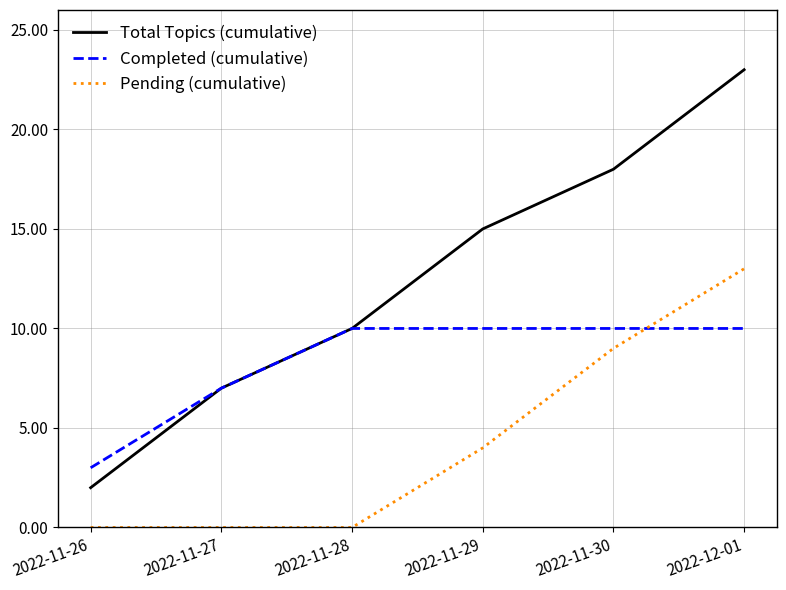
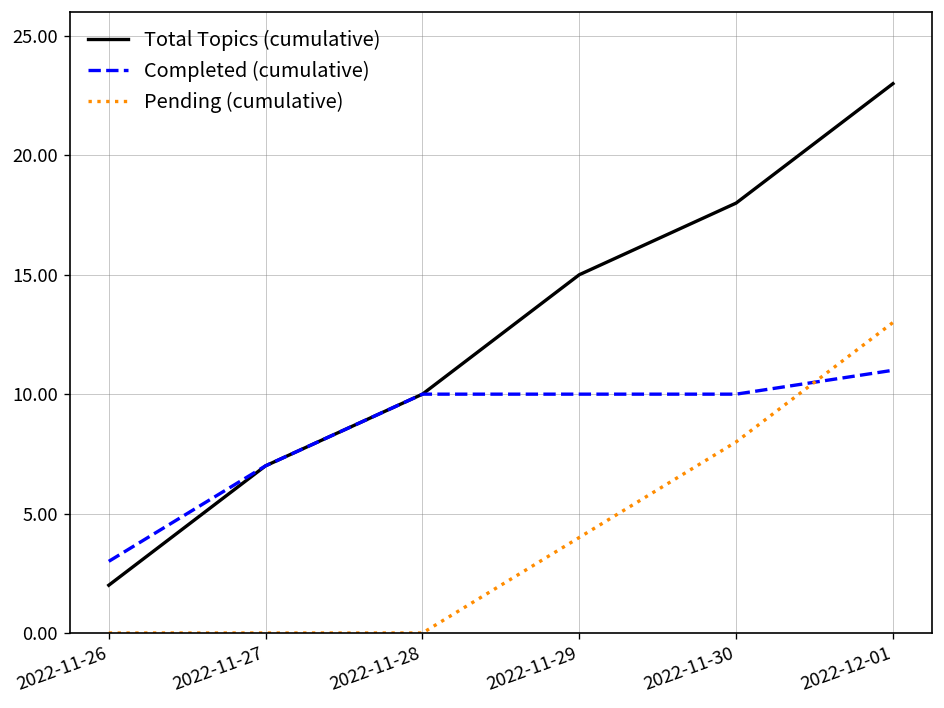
  {
    "Total Topics (cumulative)": {
      "2022-11-26": 2,
      "2022-11-29": 15,
      "2022-11-30": 18,
      "2022-12-01": 23
    },
    "Completed (cumulative)": {
      "2022-11-26": 3,
      "2022-11-29": 10,
      "2022-11-30": 10,
-     "2022-12-01": 10
+     "2022-12-01": 11
    },
    "Pending (cumulative)": {
      "2022-11-26": 0,
      "2022-11-27": 0,
      "2022-11-28": 0,
      "2022-11-29": 4,
-     "2022-11-30": 9,
+     "2022-11-30": 8,
      "2022-12-01": 13
    }
  }
